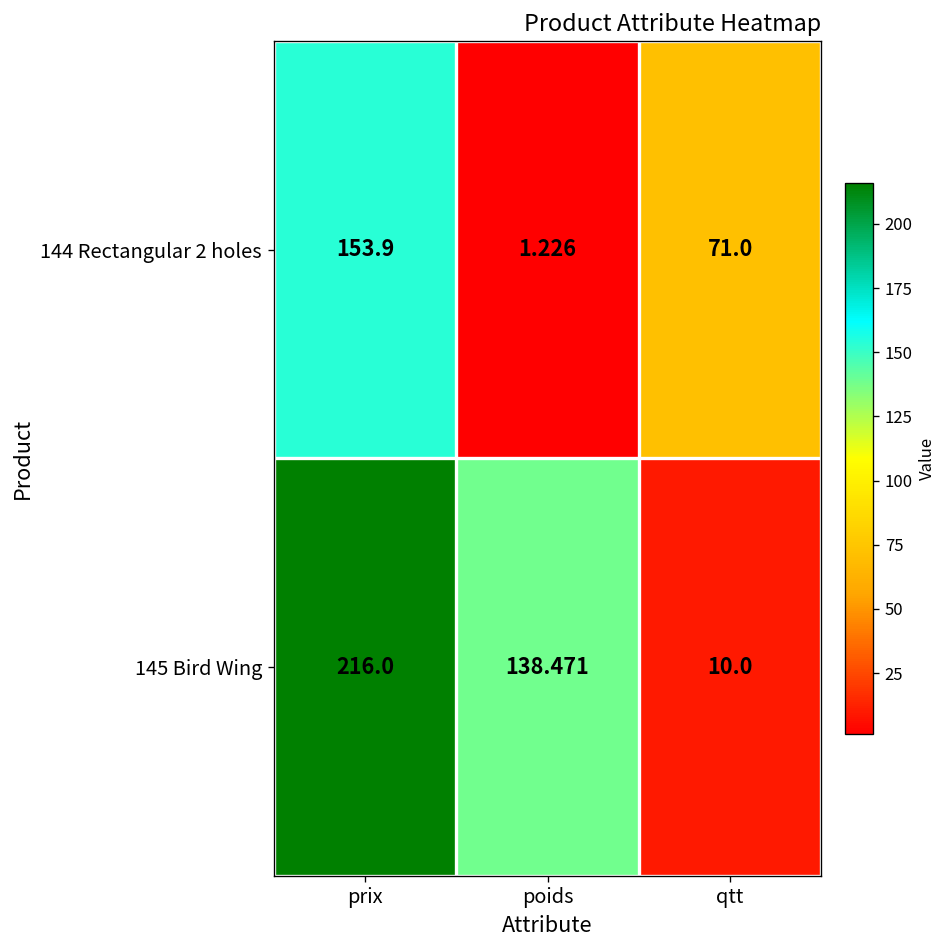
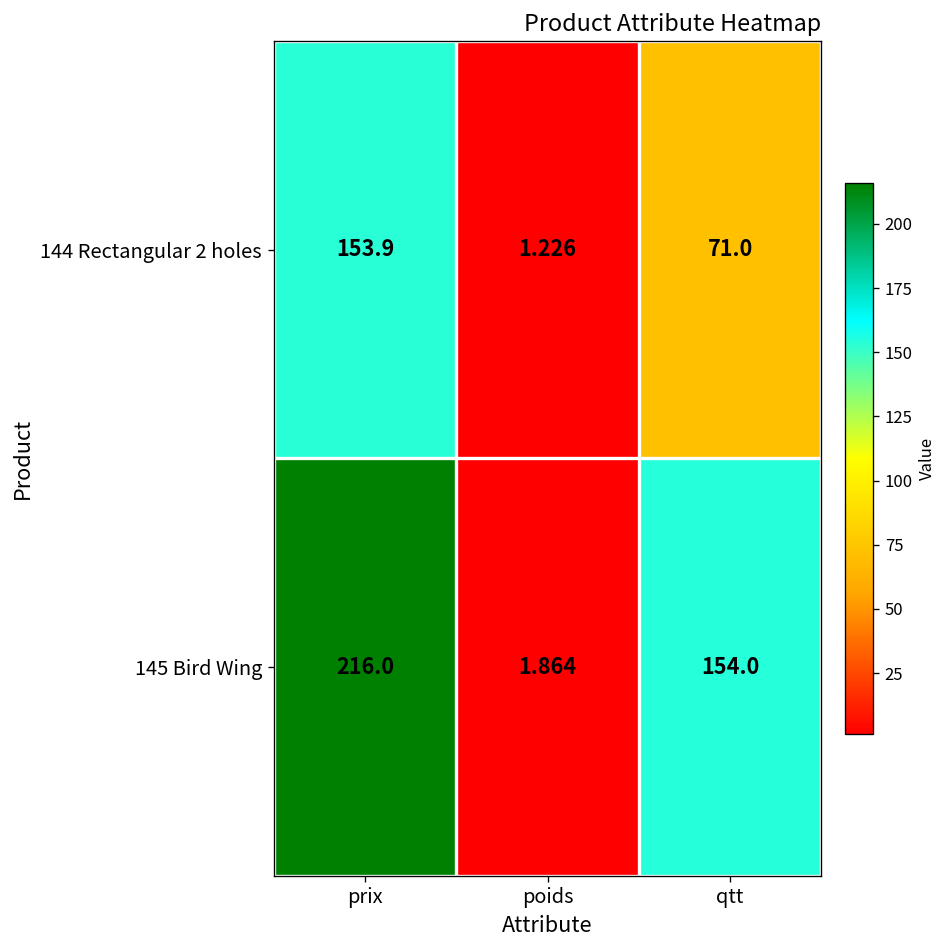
  {
    "144 Rectangular 2 holes": {
      "prix": 153.9,
      "poids": 1.226,
      "qtt": 71.0
    },
    "145 Bird Wing": {
      "prix": 216.0,
-     "poids": 138.471,
-     "qtt": 10.0
+     "poids": 1.864,
+     "qtt": 154.0
    }
  }
